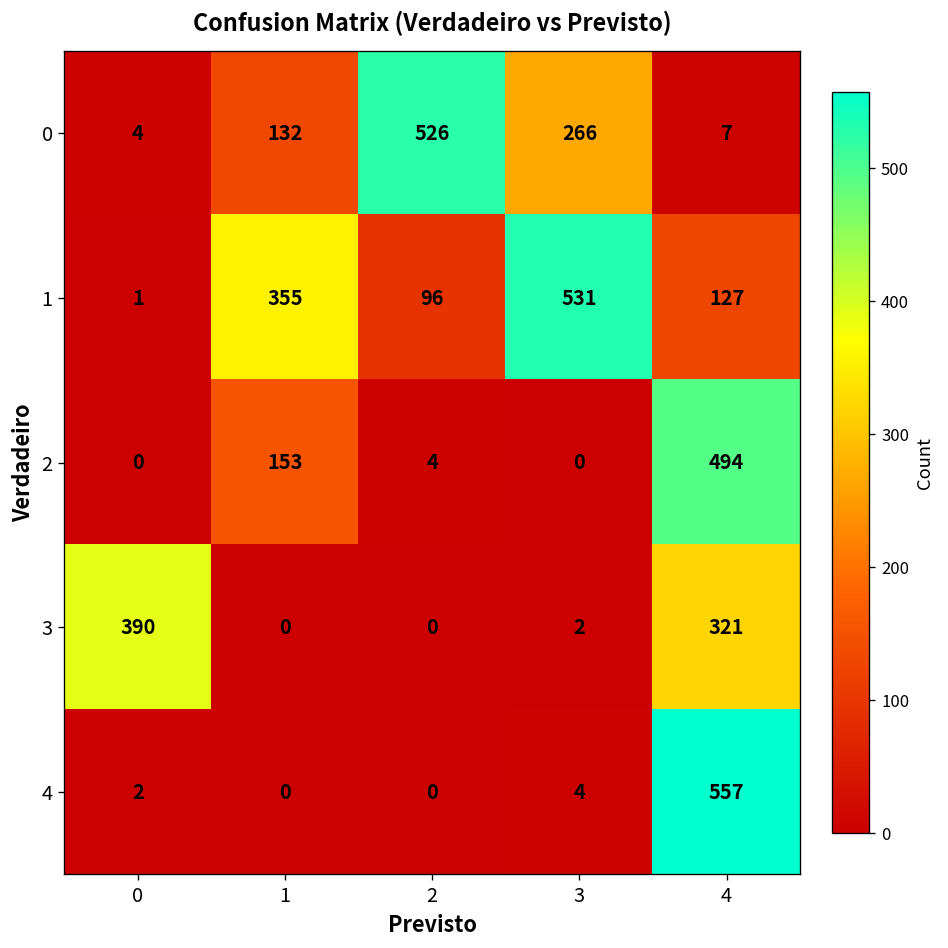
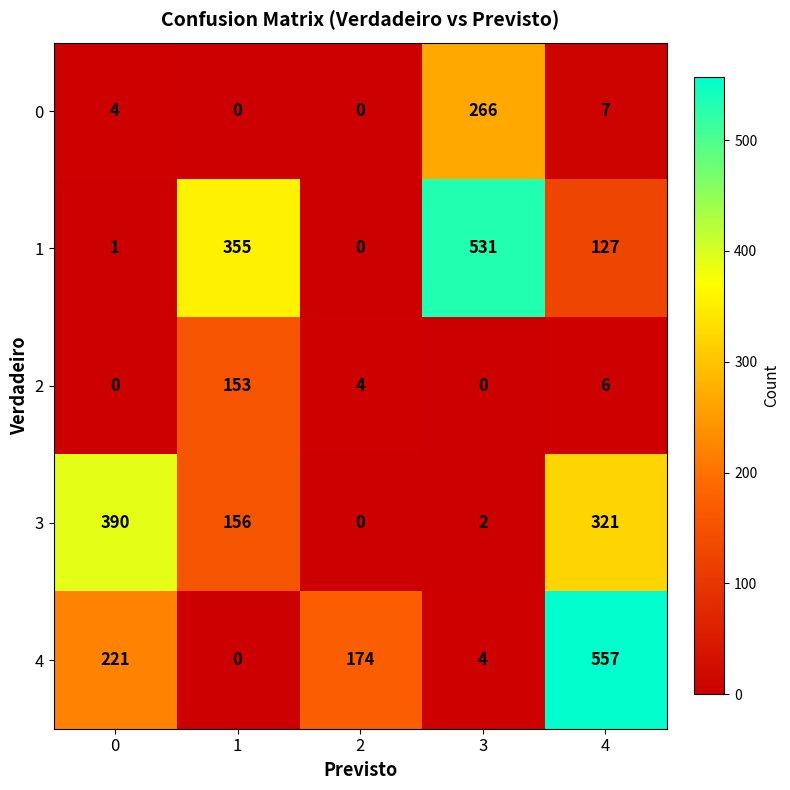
  {
    "0": {
      "0": 4,
-     "1": 132,
-     "2": 526,
+     "1": 0,
+     "2": 0,
      "3": 266,
      "4": 7
    },
    "1": {
      "0": 1,
      "1": 355,
-     "2": 96,
+     "2": 0,
      "3": 531,
      "4": 127
    },
    "2": {
      "0": 0,
      "1": 153,
      "2": 4,
      "3": 0,
-     "4": 494
+     "4": 6
    },
    "3": {
      "0": 390,
-     "1": 0,
+     "1": 156,
      "2": 0,
      "3": 2,
      "4": 321
    },
    "4": {
-     "0": 2,
+     "0": 221,
      "1": 0,
-     "2": 0,
+     "2": 174,
      "3": 4,
      "4": 557
    }
  }
